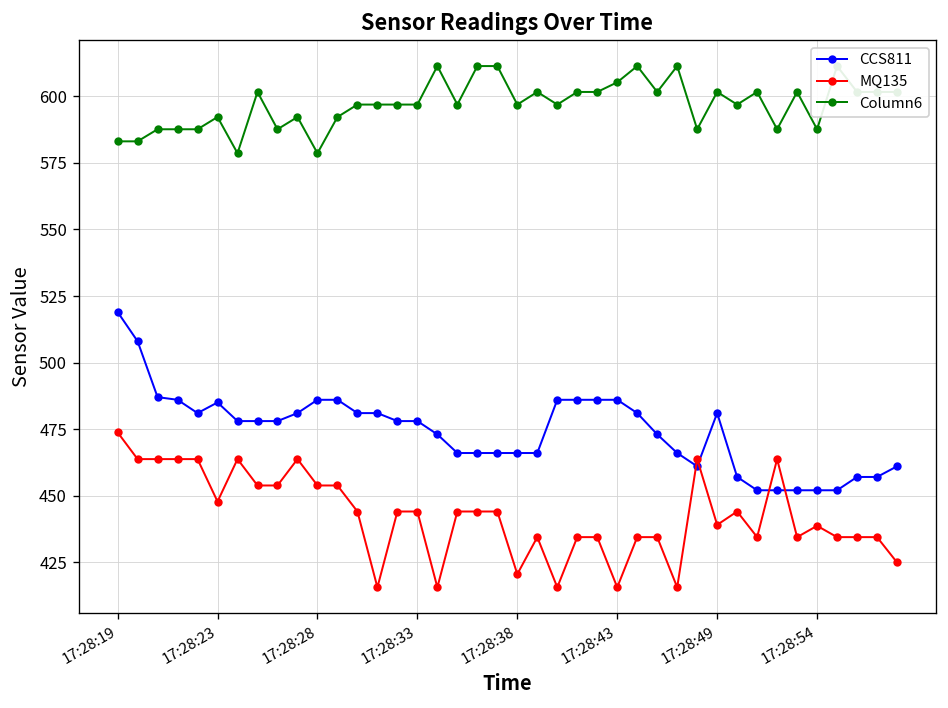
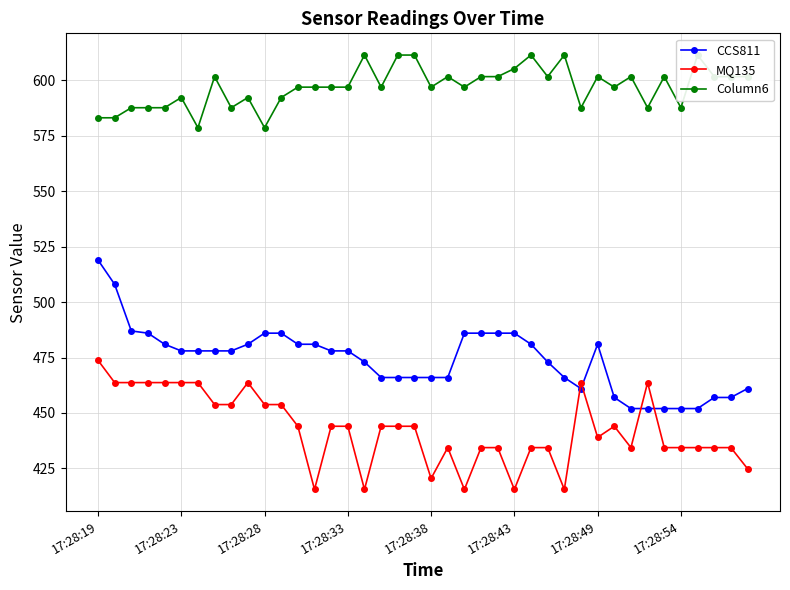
  {
    "CCS811": {
-     "17:28:23": 485,
+     "17:28:23": 478,
      "17:28:33": 478,
      "17:28:38": 466,
      "17:28:43": 486,
      "17:28:49": 481,
      "17:28:54": 452
    },
    "MQ135": {
-     "17:28:23": 448,
+     "17:28:23": 464,
      "17:28:33": 444,
      "17:28:38": 420,
      "17:28:43": 416,
      "17:28:49": 439,
-     "17:28:54": 439
+     "17:28:54": 434
    },
    "Column6": {
      "17:28:23": 592,
      "17:28:33": 597,
      "17:28:38": 597,
      "17:28:43": 605,
      "17:28:49": 602,
      "17:28:54": 588
    }
  }
